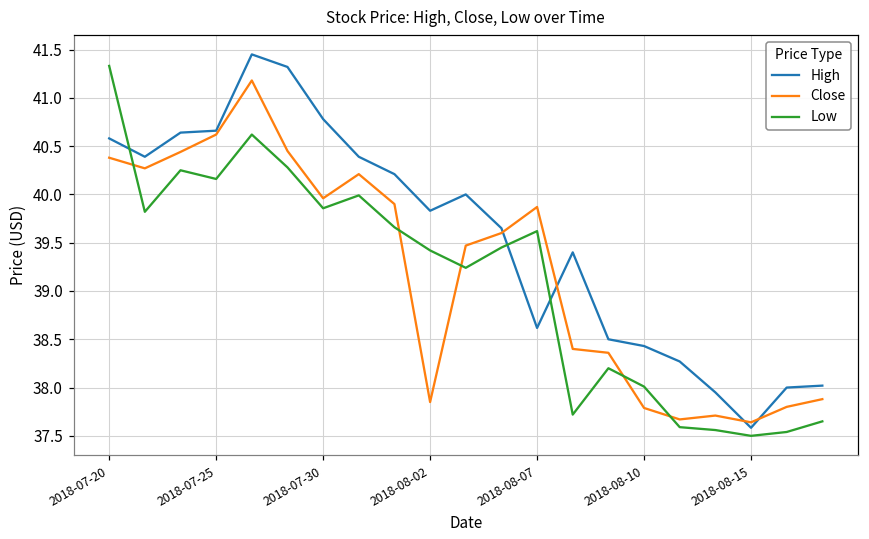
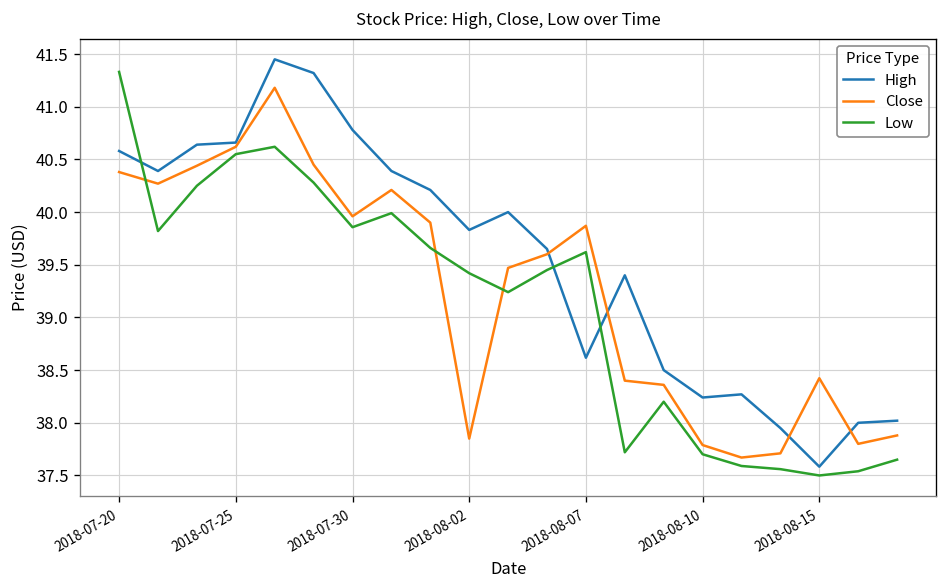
  {
    "High": {
      "2018-07-20": 40.6,
      "2018-07-25": 40.7,
      "2018-07-30": 40.8,
      "2018-08-02": 39.8,
      "2018-08-07": 38.6,
-     "2018-08-10": 38.4,
+     "2018-08-10": 38.2,
      "2018-08-15": 37.6
    },
    "Close": {
      "2018-07-20": 40.4,
      "2018-07-25": 40.6,
      "2018-07-30": 40.0,
      "2018-08-02": 37.9,
      "2018-08-07": 39.9,
      "2018-08-10": 37.8,
-     "2018-08-15": 37.6
+     "2018-08-15": 38.4
    },
    "Low": {
      "2018-07-20": 41.3,
-     "2018-07-25": 40.2,
+     "2018-07-25": 40.6,
      "2018-07-30": 39.9,
      "2018-08-02": 39.4,
      "2018-08-07": 39.6,
-     "2018-08-10": 38.0,
+     "2018-08-10": 37.7,
      "2018-08-15": 37.5
    }
  }
